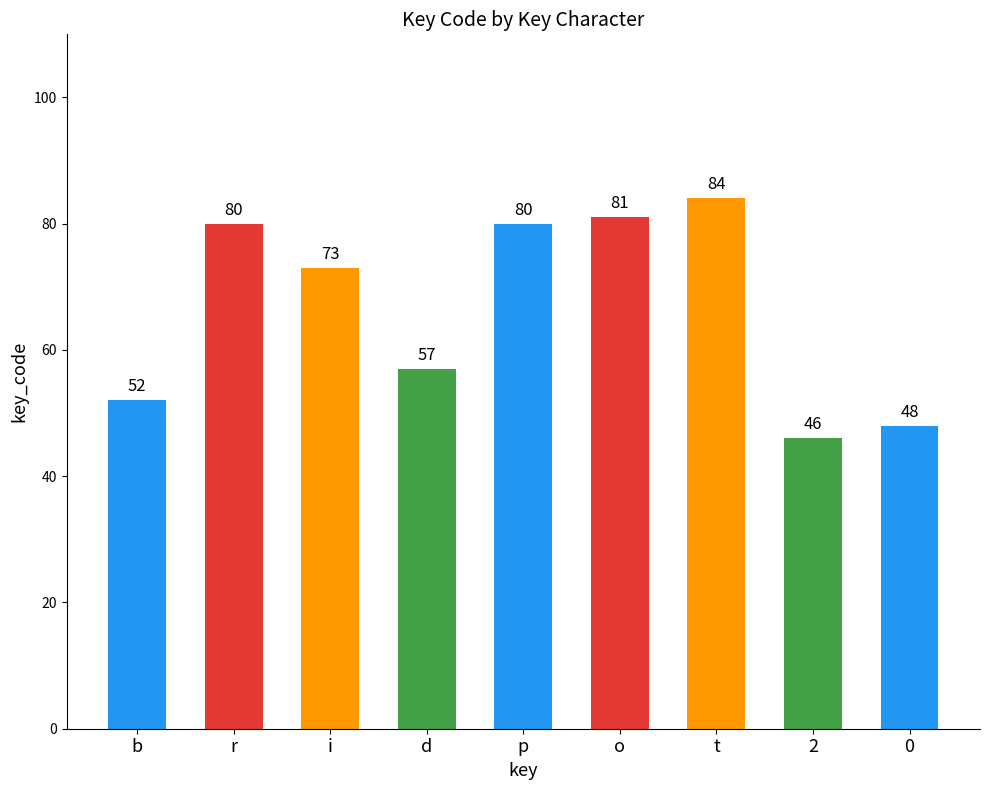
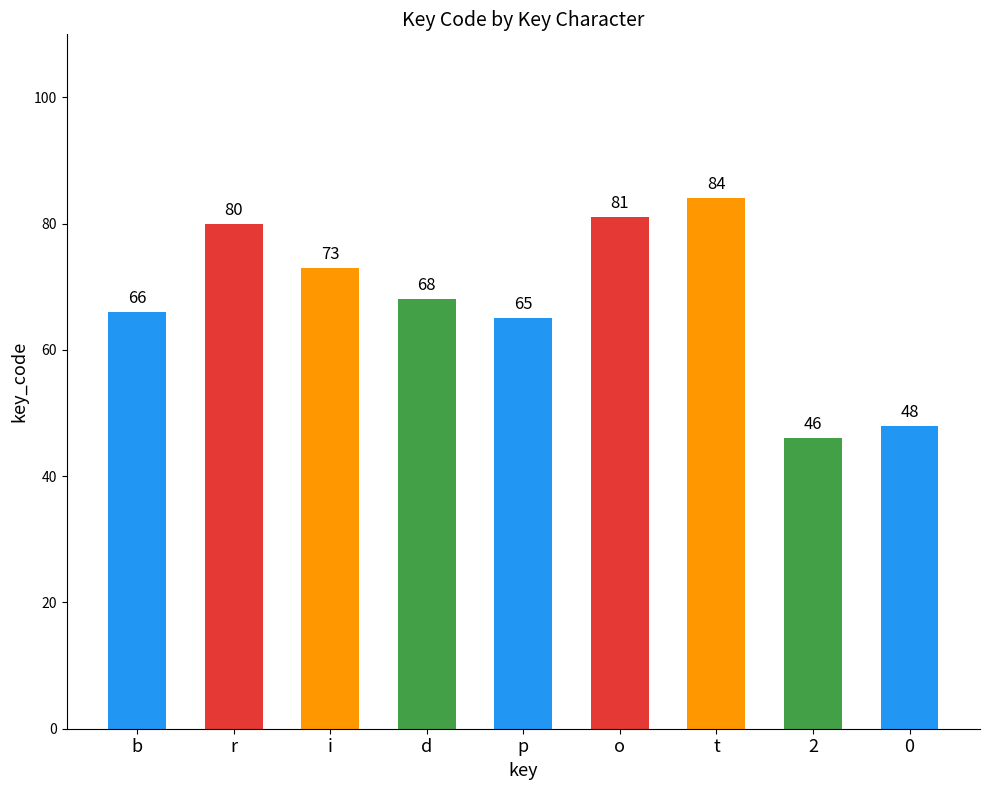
  {
-   "b": 52,
+   "b": 66,
    "r": 80,
    "i": 73,
-   "d": 57,
-   "p": 80,
+   "d": 68,
+   "p": 65,
    "o": 81,
    "t": 84,
    "2": 46,
    "0": 48
  }
